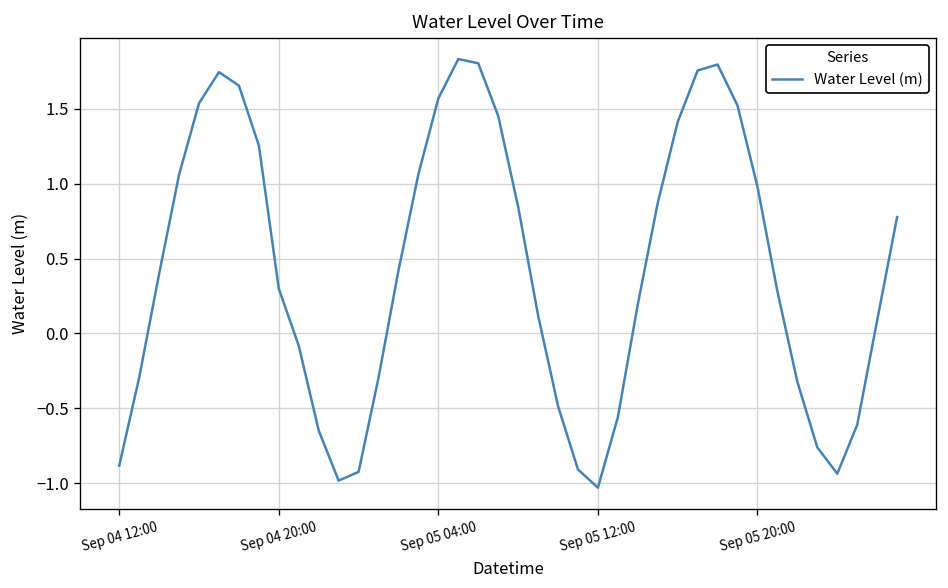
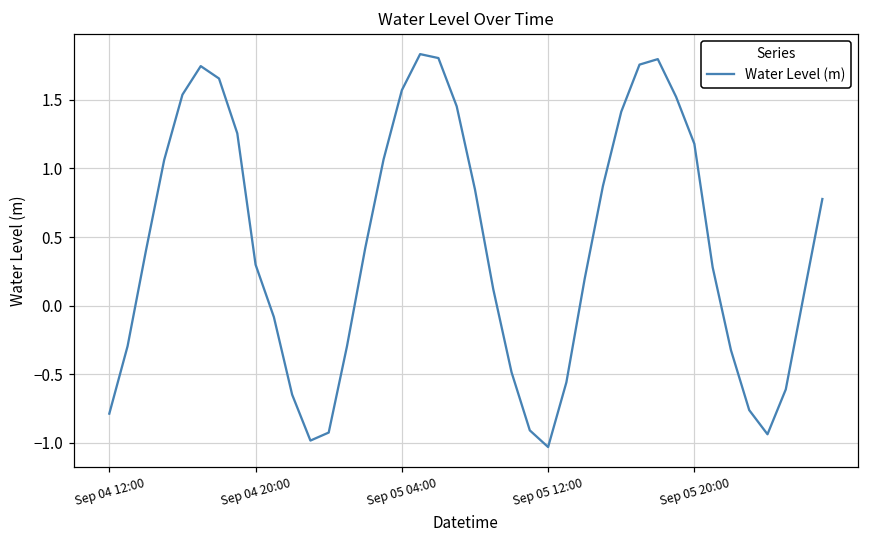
  {
-   "Sep 04 12:00": -0.88,
+   "Sep 04 12:00": -0.79,
    "Sep 04 20:00": 0.30,
    "Sep 05 04:00": 1.57,
    "Sep 05 12:00": -1.03,
-   "Sep 05 20:00": 0.98
+   "Sep 05 20:00": 1.18
  }
